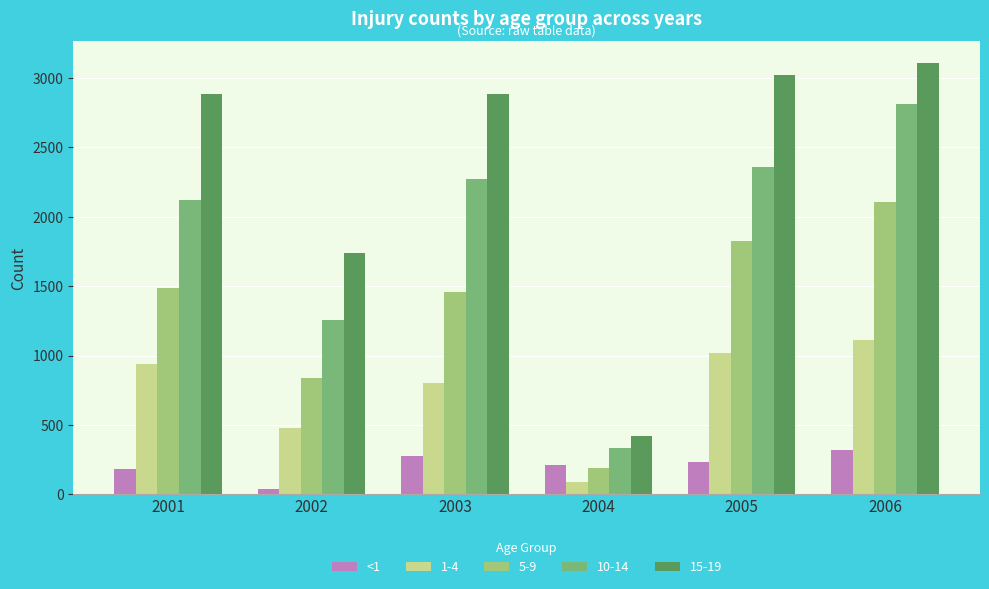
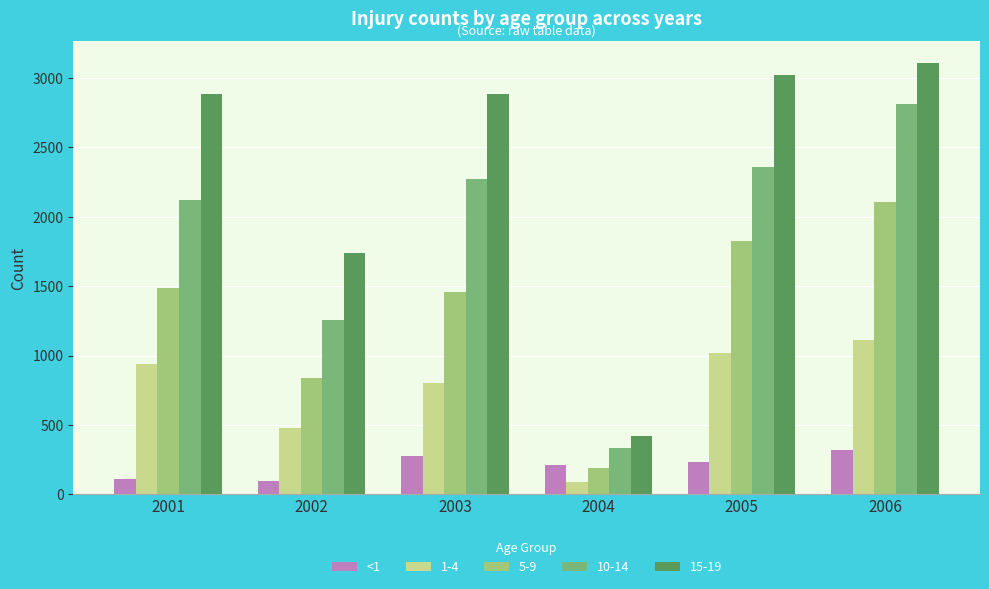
  {
    "<1": {
-     "2001": 180,
-     "2002": 40,
+     "2001": 110,
+     "2002": 100,
      "2003": 270,
      "2004": 210,
      "2005": 240,
      "2006": 320
    }
  }
